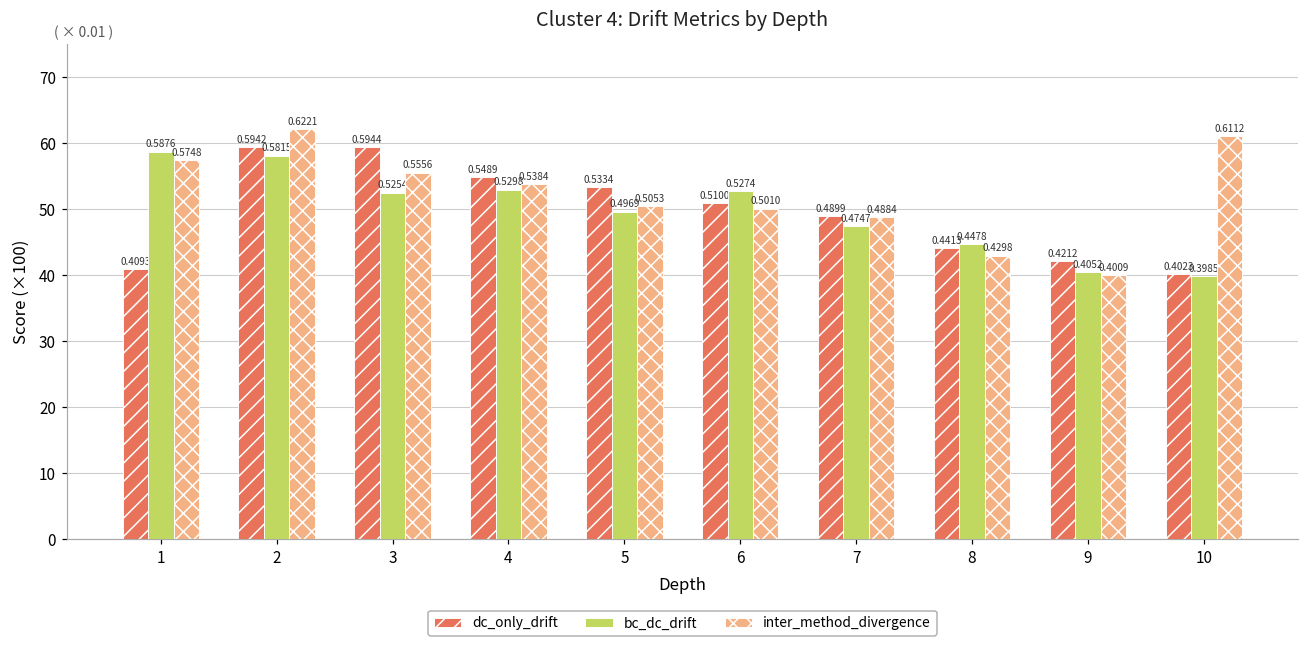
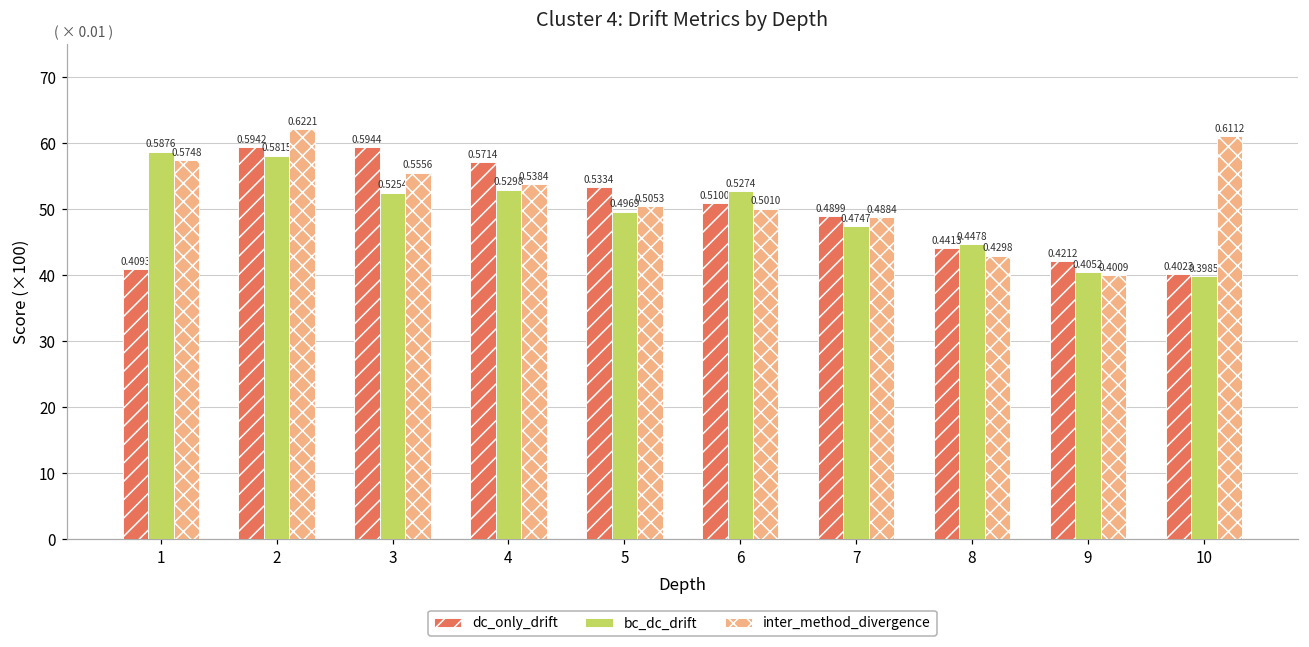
  {
    "dc_only_drift": {
-     "4": 0.5489
+     "4": 0.5714
    }
  }
